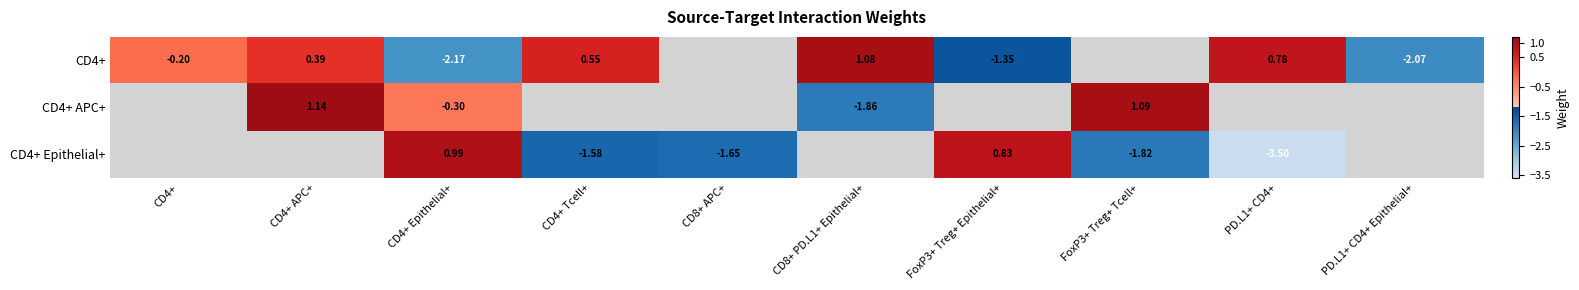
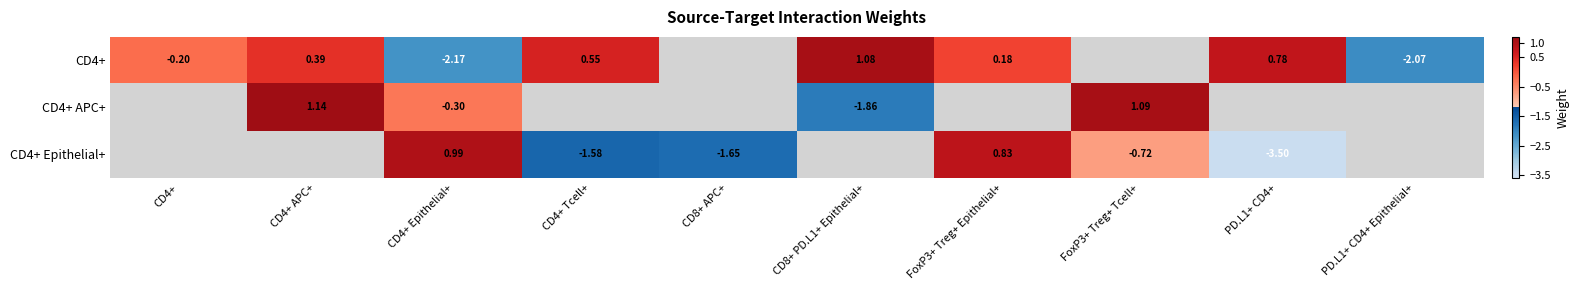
  {
    "CD4+": {
      "CD4+": -0.20,
      "CD4+ APC+": 0.39,
      "CD4+ Epithelial+": -2.17,
      "CD4+ Tcell+": 0.55,
      "CD8+ PD.L1+ Epithelial+": 1.08,
-     "FoxP3+ Treg+ Epithelial+": -1.35,
+     "FoxP3+ Treg+ Epithelial+": 0.18,
      "PD.L1+ CD4+": 0.78,
      "PD.L1+ CD4+ Epithelial+": -2.07
    },
    "CD4+ APC+": {
      "CD4+ APC+": 1.14,
      "CD4+ Epithelial+": -0.30,
      "CD8+ PD.L1+ Epithelial+": -1.86,
      "FoxP3+ Treg+ Tcell+": 1.09
    },
    "CD4+ Epithelial+": {
      "CD4+ Epithelial+": 0.99,
      "CD4+ Tcell+": -1.58,
      "CD8+ APC+": -1.65,
      "FoxP3+ Treg+ Epithelial+": 0.83,
-     "FoxP3+ Treg+ Tcell+": -1.82,
+     "FoxP3+ Treg+ Tcell+": -0.72,
      "PD.L1+ CD4+": -3.50
    }
  }
